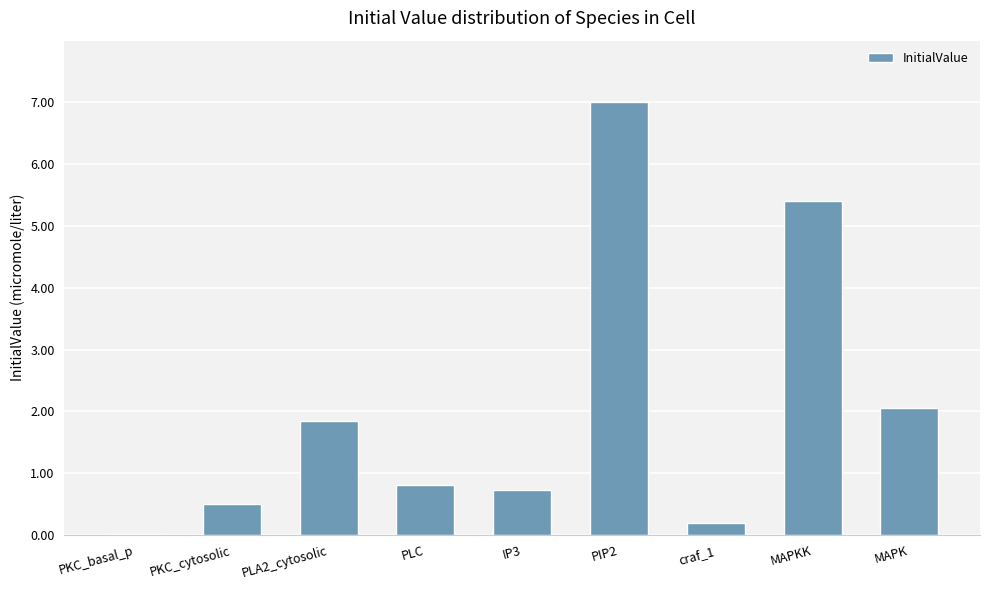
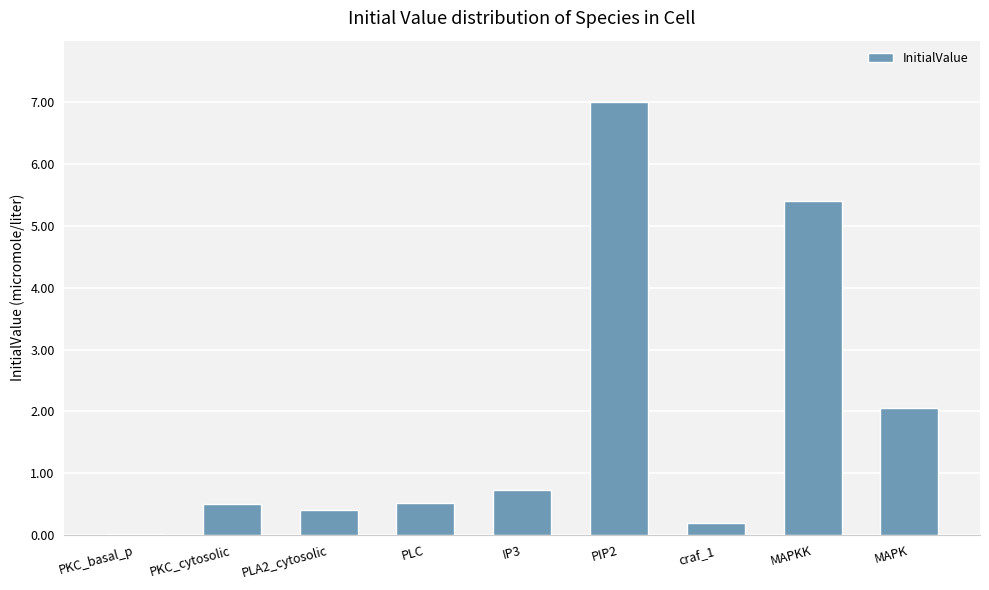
  {
    "PKC_cytosolic": 0.5,
-   "PLA2_cytosolic": 1.8,
-   "PLC": 0.8,
+   "PLA2_cytosolic": 0.4,
+   "PLC": 0.5,
    "IP3": 0.7,
    "PIP2": 7.0,
    "craf_1": 0.2,
    "MAPKK": 5.4,
    "MAPK": 2.1
  }
